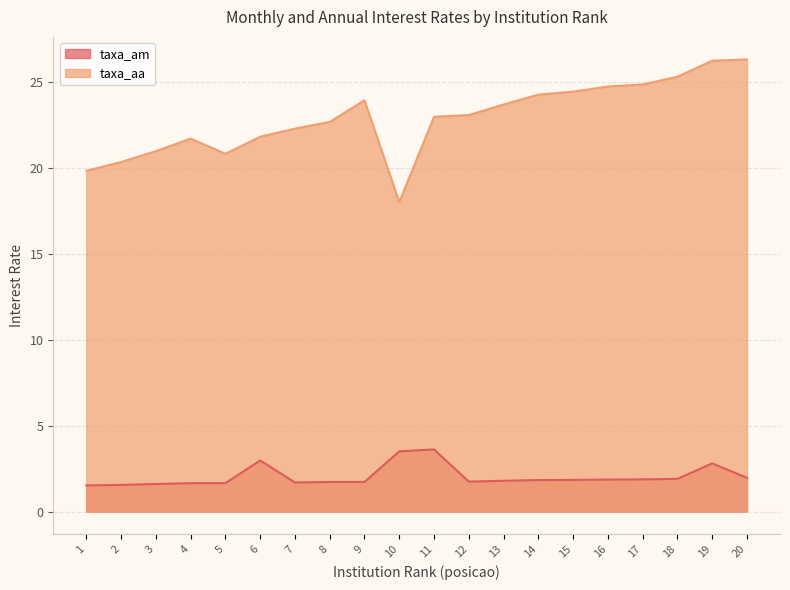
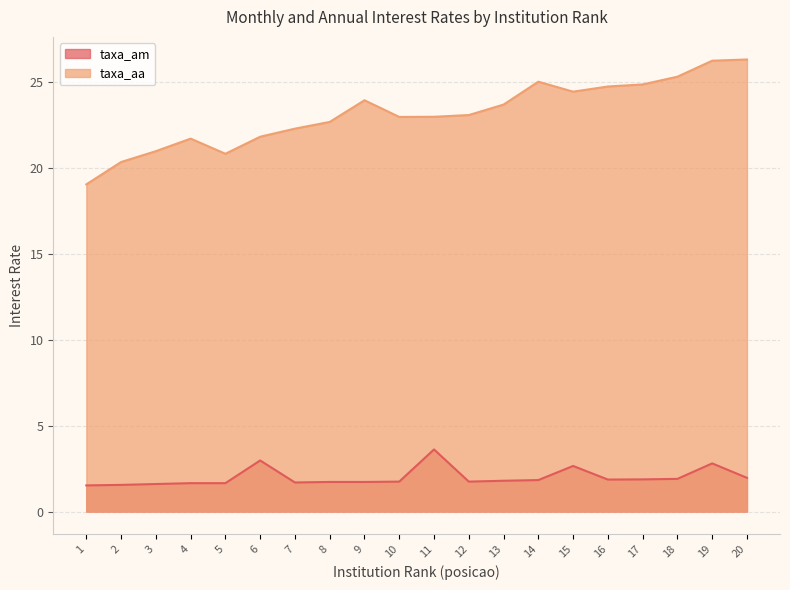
  {
    "taxa_am": {
      "1": 1.5,
      "2": 1.6,
      "3": 1.6,
      "4": 1.7,
      "5": 1.7,
      "6": 3.0,
      "7": 1.7,
      "8": 1.7,
      "9": 1.7,
-     "10": 3.5,
+     "10": 1.7,
      "11": 3.6,
      "12": 1.7,
      "13": 1.8,
      "14": 1.8,
-     "15": 1.8,
+     "15": 2.7,
      "16": 1.9,
      "17": 1.9,
      "18": 1.9,
      "19": 2.8,
      "20": 2.0
    },
    "taxa_aa": {
-     "1": 19.8,
+     "1": 19.0,
      "2": 20.3,
      "3": 21.0,
      "4": 21.7,
      "5": 20.8,
      "6": 21.8,
      "7": 22.3,
      "8": 22.7,
      "9": 23.9,
-     "10": 18.0,
+     "10": 22.9,
      "11": 23.0,
      "12": 23.1,
      "13": 23.7,
-     "14": 24.2,
+     "14": 25.0,
      "15": 24.4,
      "16": 24.7,
      "17": 24.8,
      "18": 25.3,
      "19": 26.2,
      "20": 26.3
    }
  }
